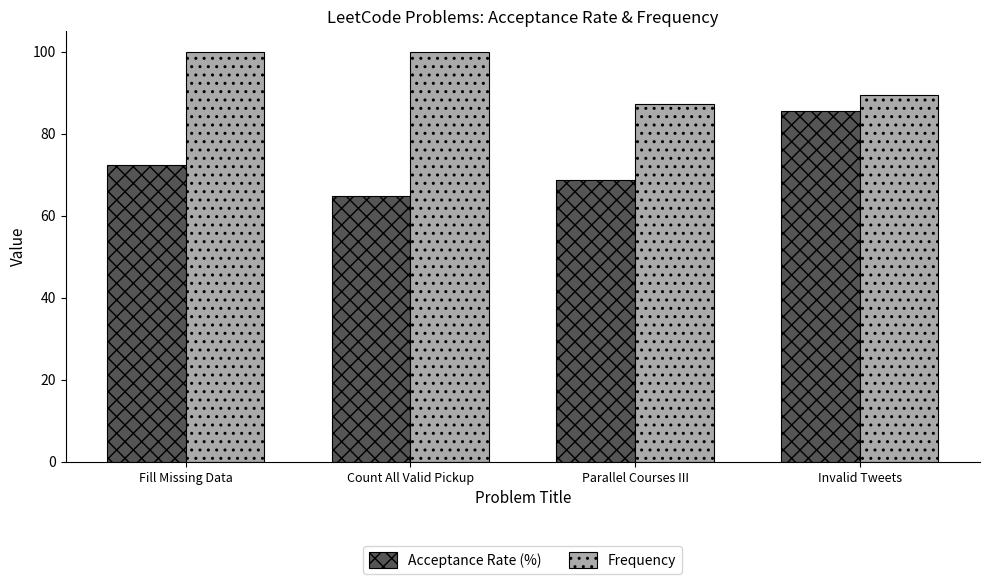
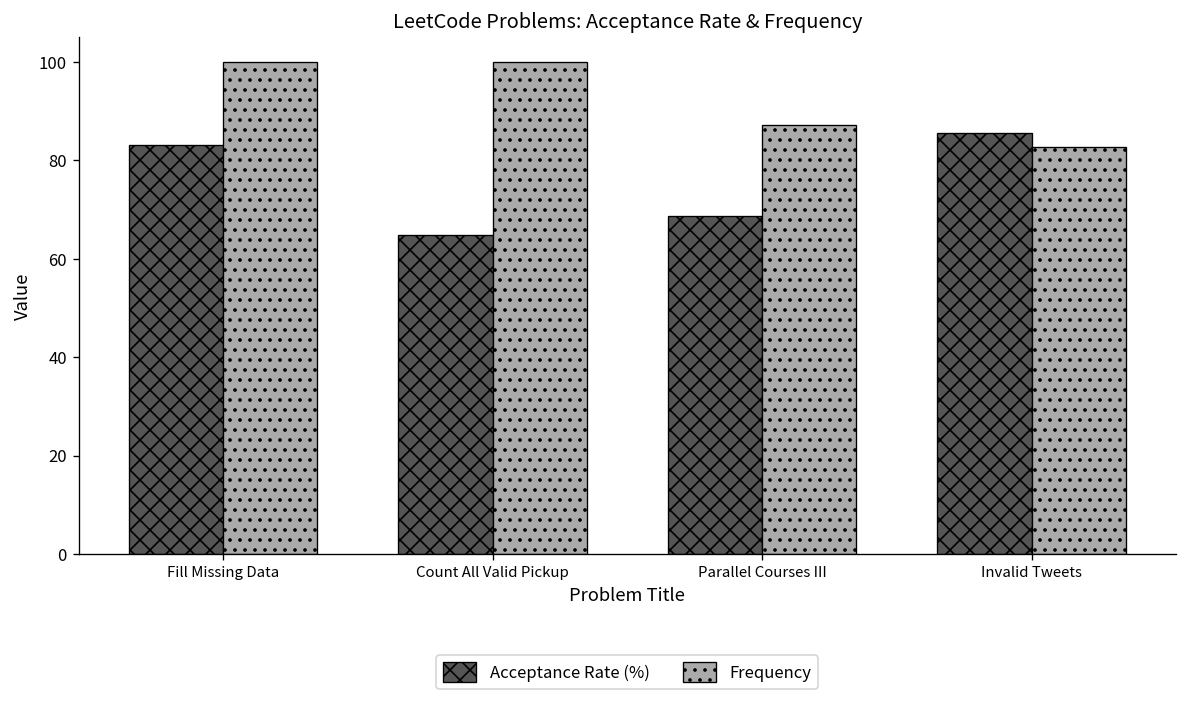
  {
    "Acceptance Rate (%)": {
-     "Fill Missing Data": 72,
+     "Fill Missing Data": 83,
      "Count All Valid Pickup": 65,
      "Parallel Courses III": 69,
      "Invalid Tweets": 86
    },
    "Frequency": {
      "Fill Missing Data": 100,
      "Count All Valid Pickup": 100,
      "Parallel Courses III": 87,
-     "Invalid Tweets": 89
+     "Invalid Tweets": 83
    }
  }
